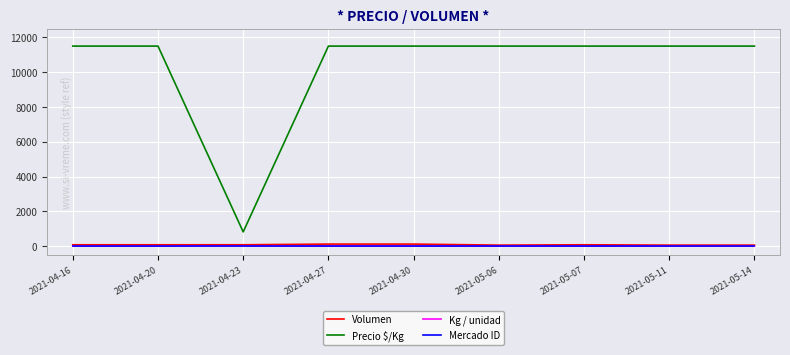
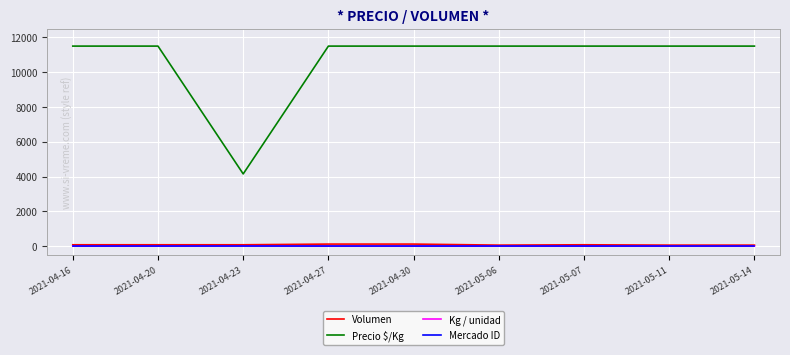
  {
    "Precio $/Kg": {
      "2021-04-16": 11500,
      "2021-04-20": 11500,
-     "2021-04-23": 800,
+     "2021-04-23": 4200,
      "2021-04-27": 11500,
      "2021-04-30": 11500,
      "2021-05-06": 11500,
      "2021-05-07": 11500,
      "2021-05-11": 11500,
      "2021-05-14": 11500
    }
  }
